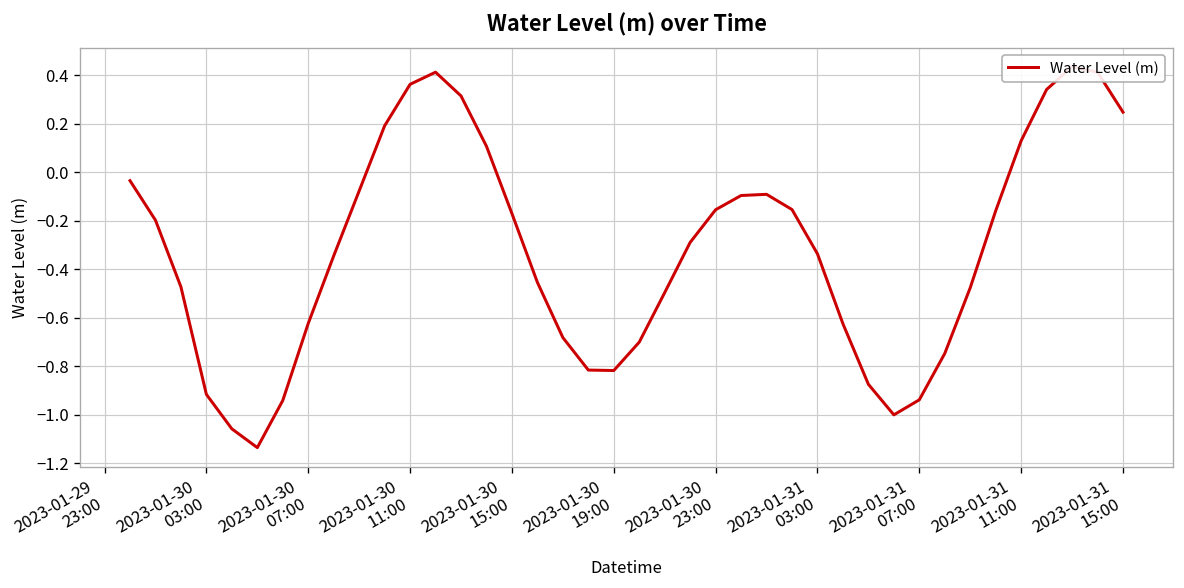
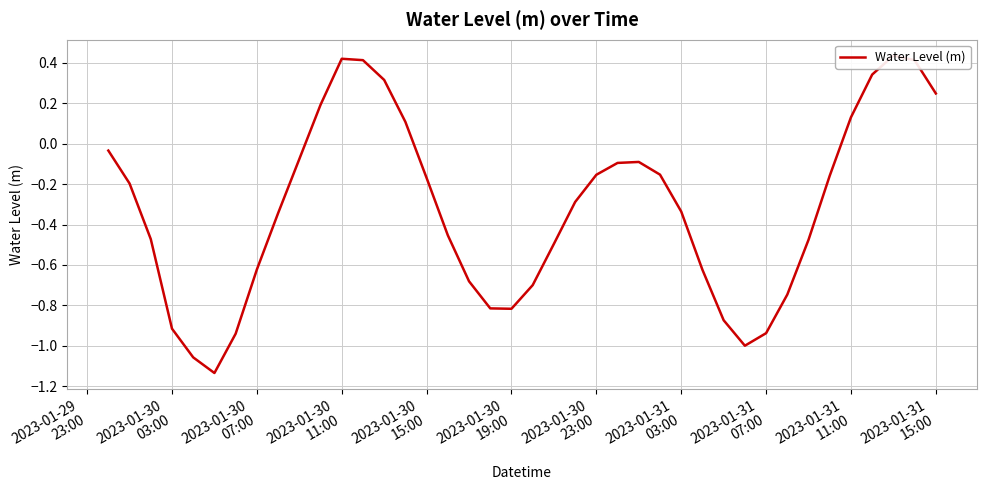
  {
    "2023-01-30 03:00": -0.92,
    "2023-01-30 07:00": -0.62,
-   "2023-01-30 11:00": 0.36,
+   "2023-01-30 11:00": 0.42,
    "2023-01-30 15:00": -0.17,
    "2023-01-30 19:00": -0.82,
    "2023-01-30 23:00": -0.15,
    "2023-01-31 03:00": -0.34,
    "2023-01-31 07:00": -0.94,
    "2023-01-31 11:00": 0.13,
    "2023-01-31 15:00": 0.25
  }
